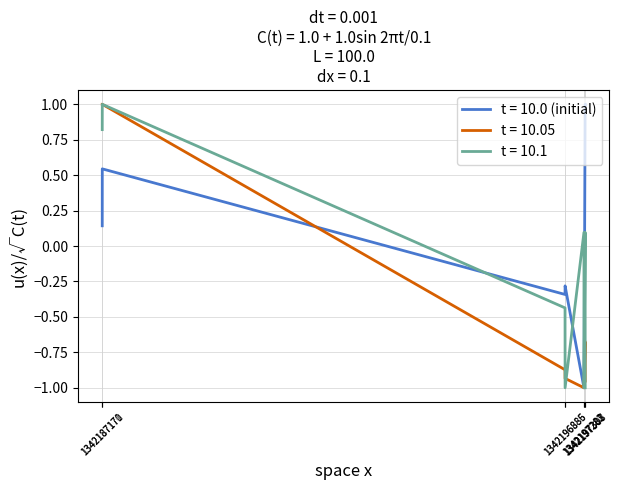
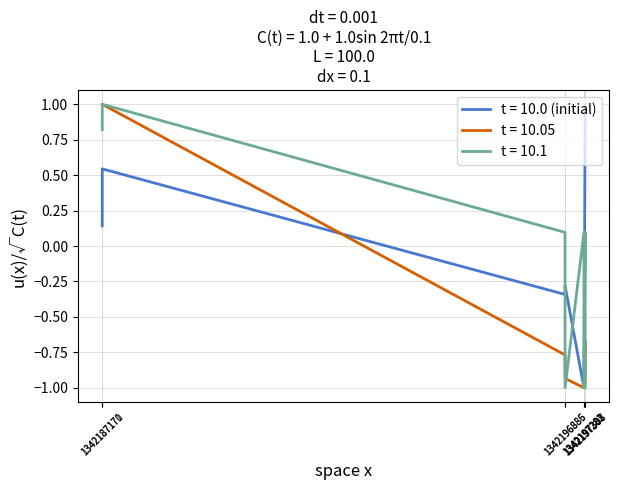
  {
    "t = 10.0 (initial)": {
      "1342187170": 0.14,
      "1342187171": 0.54,
      "1342196885": -0.34,
      "1342196886": -0.28
    },
    "t = 10.05": {
-     "1342196885": -0.87,
+     "1342196885": -0.77,
      "1342196886": -0.93,
      "1342197307": -0.67,
      "1342197308": -0.95
    },
    "t = 10.1": {
      "1342187170": 0.82,
-     "1342196885": -0.44,
+     "1342196885": 0.10,
      "1342196886": -1.00,
      "1342197282": 0.10,
      "1342197307": 0.10
    }
  }
